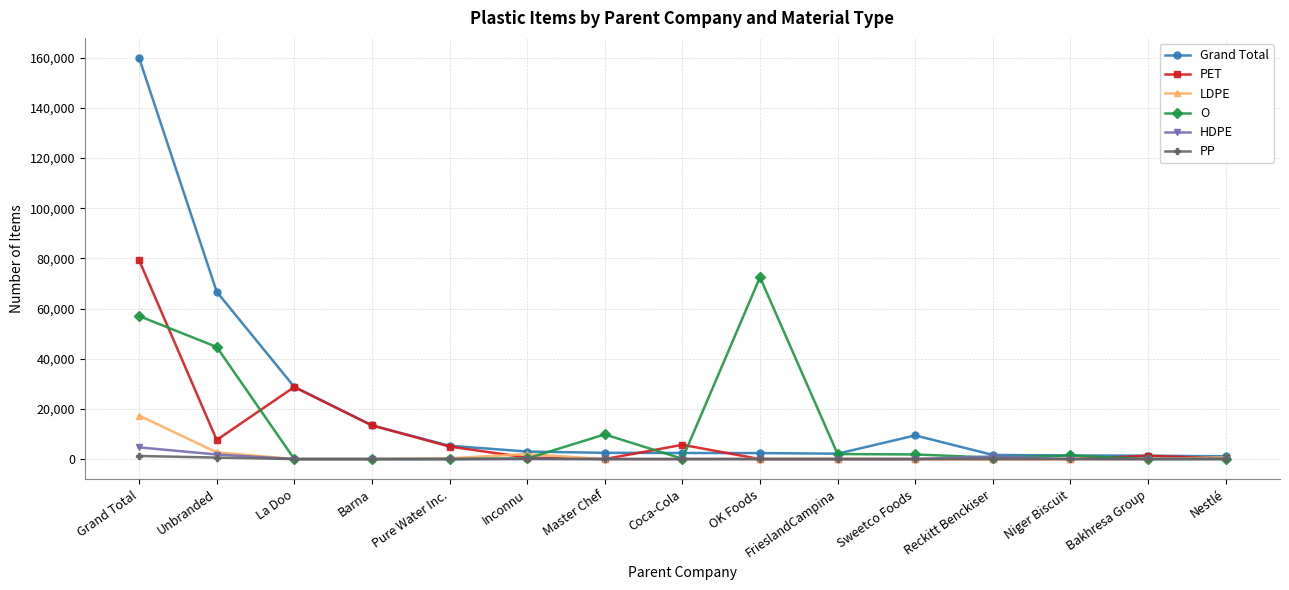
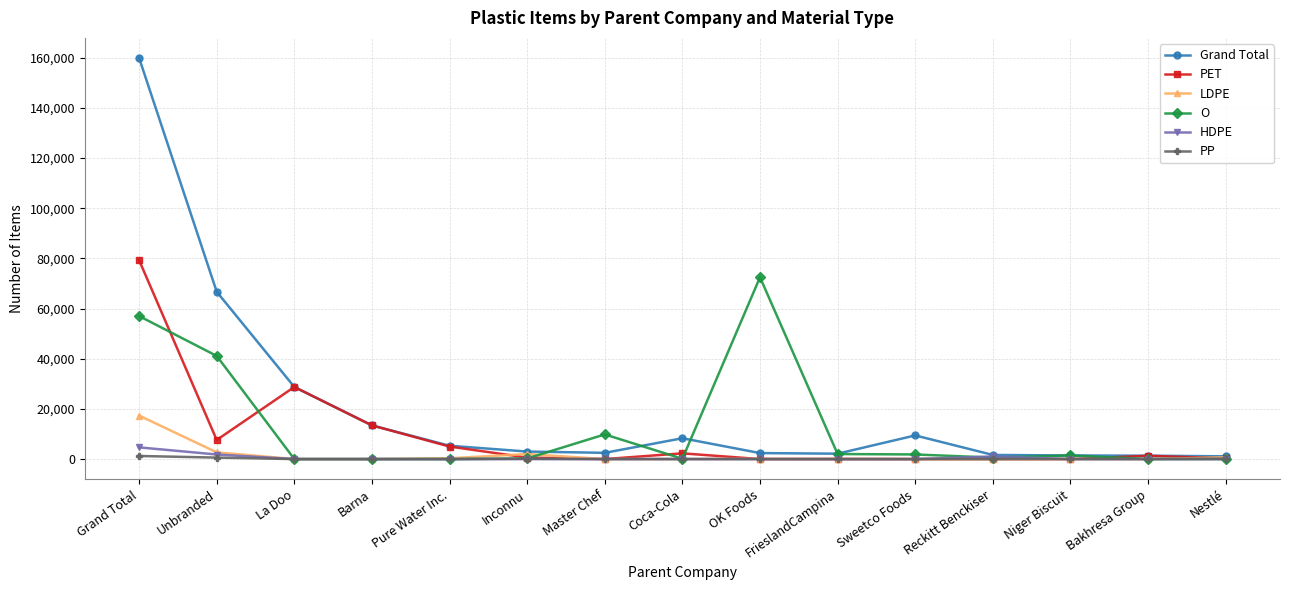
  {
    "Grand Total": {
      "Grand Total": "160,000",
      "Unbranded": "67,000",
      "Master Chef": "2,000",
-     "Coca-Cola": "2,000",
+     "Coca-Cola": "8,000",
      "OK Foods": "2,000",
      "Sweetco Foods": "9,000"
    },
    "PET": {
      "Grand Total": "79,000",
      "Unbranded": "8,000",
-     "Coca-Cola": "6,000"
+     "Coca-Cola": "2,000"
    },
    "LDPE": {
      "Grand Total": "17,000"
    },
    "O": {
      "Grand Total": "57,000",
-     "Unbranded": "45,000",
+     "Unbranded": "41,000",
      "Master Chef": "10,000",
      "OK Foods": "72,000",
      "Sweetco Foods": "2,000"
    },
    "HDPE": {
      "Grand Total": "5,000"
    },
    "PP": {
      "Grand Total": "1,000",
      "Unbranded": "1,000"
    }
  }
